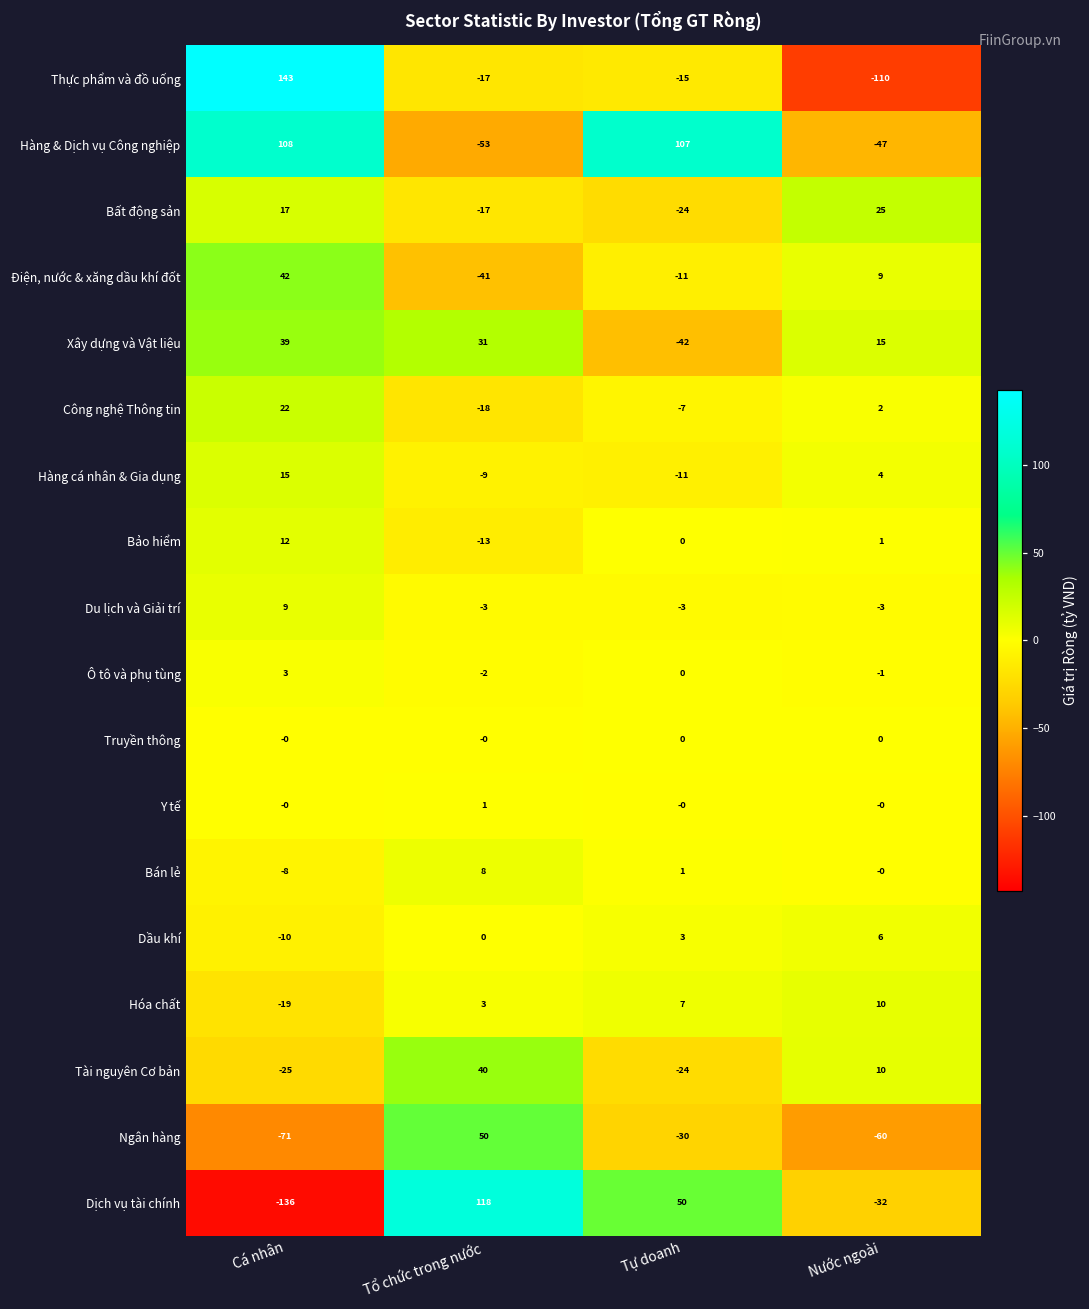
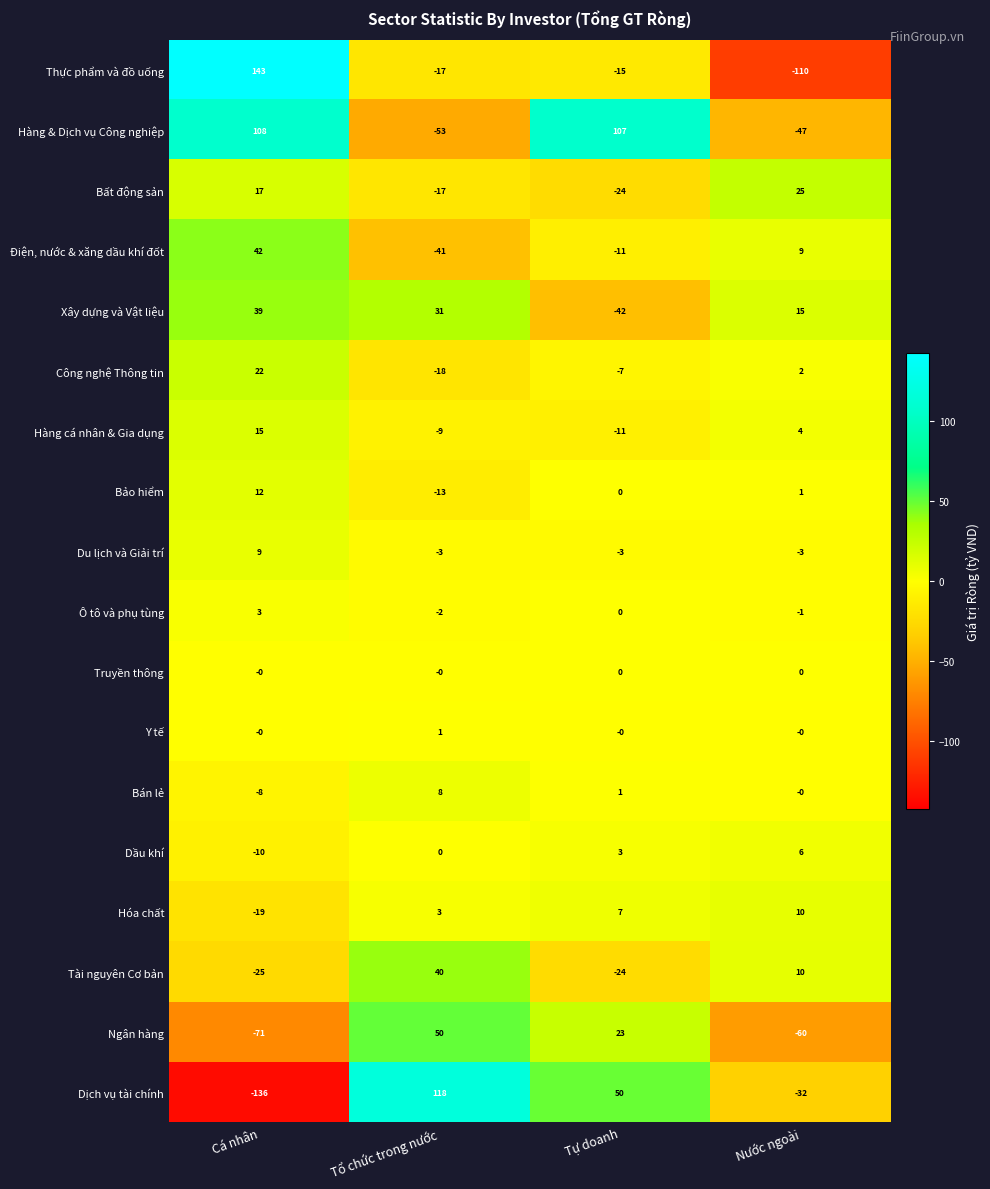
  {
    "Thực phẩm và đồ uống": {
      "Cá nhân": 143,
      "Tổ chức trong nước": -17,
      "Tự doanh": -15,
      "Nước ngoài": -110
    },
    "Hàng & Dịch vụ Công nghiệp": {
      "Cá nhân": 108,
      "Tổ chức trong nước": -53,
      "Tự doanh": 107,
      "Nước ngoài": -47
    },
    "Bất động sản": {
      "Cá nhân": 17,
      "Tổ chức trong nước": -17,
      "Tự doanh": -24,
      "Nước ngoài": 25
    },
    "Điện, nước & xăng dầu khí đốt": {
      "Cá nhân": 42,
      "Tổ chức trong nước": -41,
      "Tự doanh": -11,
      "Nước ngoài": 9
    },
    "Xây dựng và Vật liệu": {
      "Cá nhân": 39,
      "Tổ chức trong nước": 31,
      "Tự doanh": -42,
      "Nước ngoài": 15
    },
    "Công nghệ Thông tin": {
      "Cá nhân": 22,
      "Tổ chức trong nước": -18,
      "Tự doanh": -7,
      "Nước ngoài": 2
    },
    "Hàng cá nhân & Gia dụng": {
      "Cá nhân": 15,
      "Tổ chức trong nước": -9,
      "Tự doanh": -11,
      "Nước ngoài": 4
    },
    "Bảo hiểm": {
      "Cá nhân": 12,
      "Tổ chức trong nước": -13,
      "Tự doanh": 0,
      "Nước ngoài": 1
    },
    "Du lịch và Giải trí": {
      "Cá nhân": 9,
      "Tổ chức trong nước": -3,
      "Tự doanh": -3,
      "Nước ngoài": -3
    },
    "Ô tô và phụ tùng": {
      "Cá nhân": 3,
      "Tổ chức trong nước": -2,
      "Tự doanh": 0,
      "Nước ngoài": -1
    },
    "Truyền thông": {
      "Cá nhân": -0,
      "Tổ chức trong nước": -0,
      "Tự doanh": 0,
      "Nước ngoài": 0
    },
    "Y tế": {
      "Cá nhân": -0,
      "Tổ chức trong nước": 1,
      "Tự doanh": -0,
      "Nước ngoài": -0
    },
    "Bán lẻ": {
      "Cá nhân": -8,
      "Tổ chức trong nước": 8,
      "Tự doanh": 1,
      "Nước ngoài": -0
    },
    "Dầu khí": {
      "Cá nhân": -10,
      "Tổ chức trong nước": 0,
      "Tự doanh": 3,
      "Nước ngoài": 6
    },
    "Hóa chất": {
      "Cá nhân": -19,
      "Tổ chức trong nước": 3,
      "Tự doanh": 7,
      "Nước ngoài": 10
    },
    "Tài nguyên Cơ bản": {
      "Cá nhân": -25,
      "Tổ chức trong nước": 40,
      "Tự doanh": -24,
      "Nước ngoài": 10
    },
    "Ngân hàng": {
      "Cá nhân": -71,
      "Tổ chức trong nước": 50,
-     "Tự doanh": -30,
+     "Tự doanh": 23,
      "Nước ngoài": -60
    },
    "Dịch vụ tài chính": {
      "Cá nhân": -136,
      "Tổ chức trong nước": 118,
      "Tự doanh": 50,
      "Nước ngoài": -32
    }
  }
